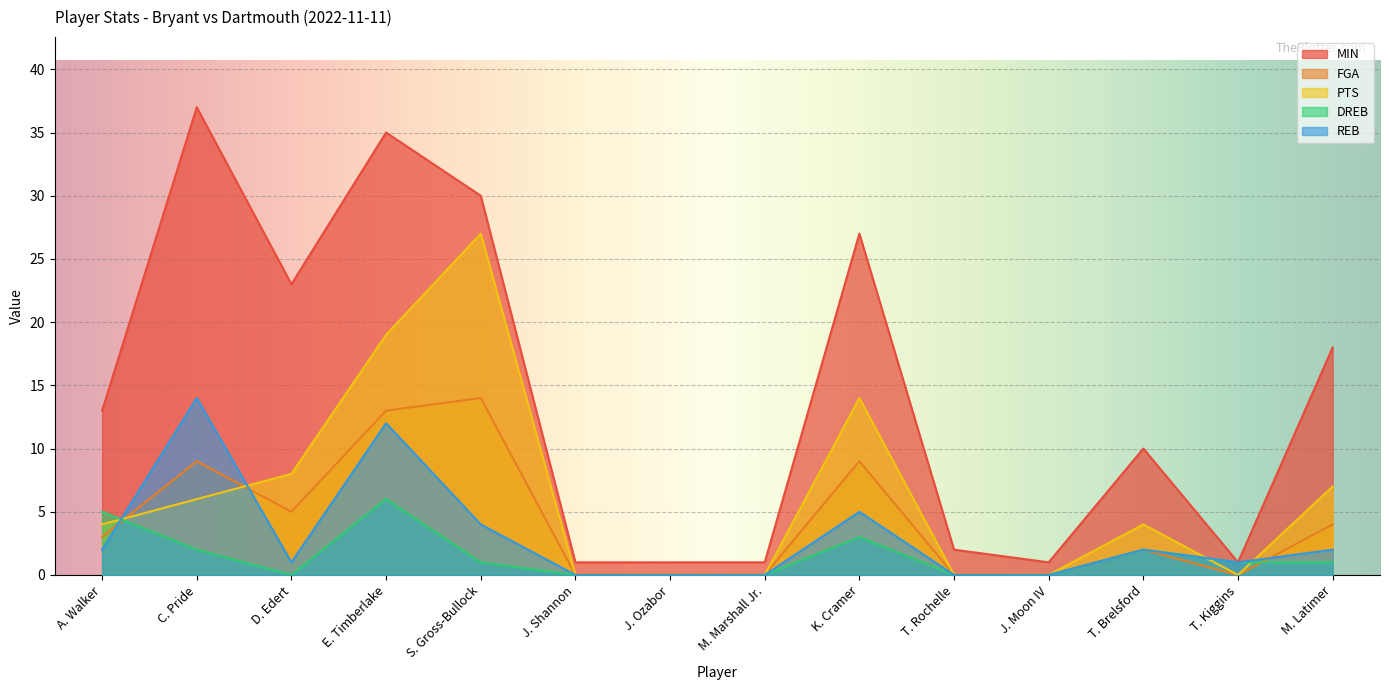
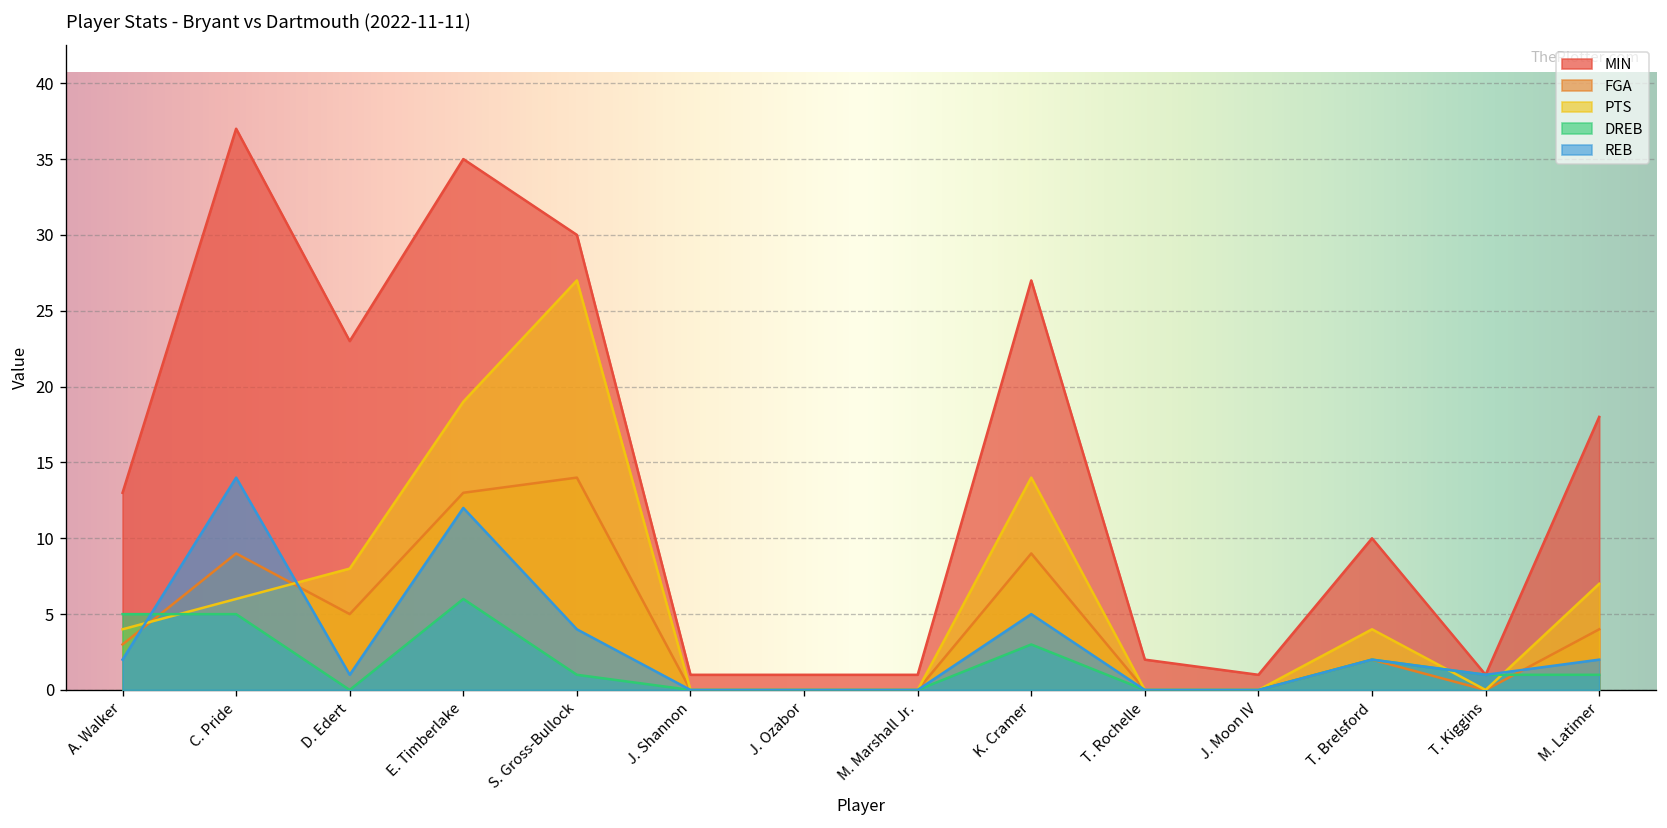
  {
    "PTS": {
      "A. Walker": 4,
      "C. Pride": 6,
      "D. Edert": 8,
      "E. Timberlake": 19,
      "S. Gross-Bullock": 27,
      "K. Cramer": 14,
      "T. Brelsford": 4,
      "M. Latimer": 7
    },
    "DREB": {
      "A. Walker": 5,
-     "C. Pride": 2,
+     "C. Pride": 5,
      "D. Edert": 0,
      "E. Timberlake": 6,
      "S. Gross-Bullock": 1,
      "K. Cramer": 3,
      "M. Latimer": 1
    },
    "REB": {
      "A. Walker": 2,
      "C. Pride": 14,
      "D. Edert": 1,
      "E. Timberlake": 12,
      "S. Gross-Bullock": 4,
      "K. Cramer": 5,
      "M. Latimer": 2
    }
  }
